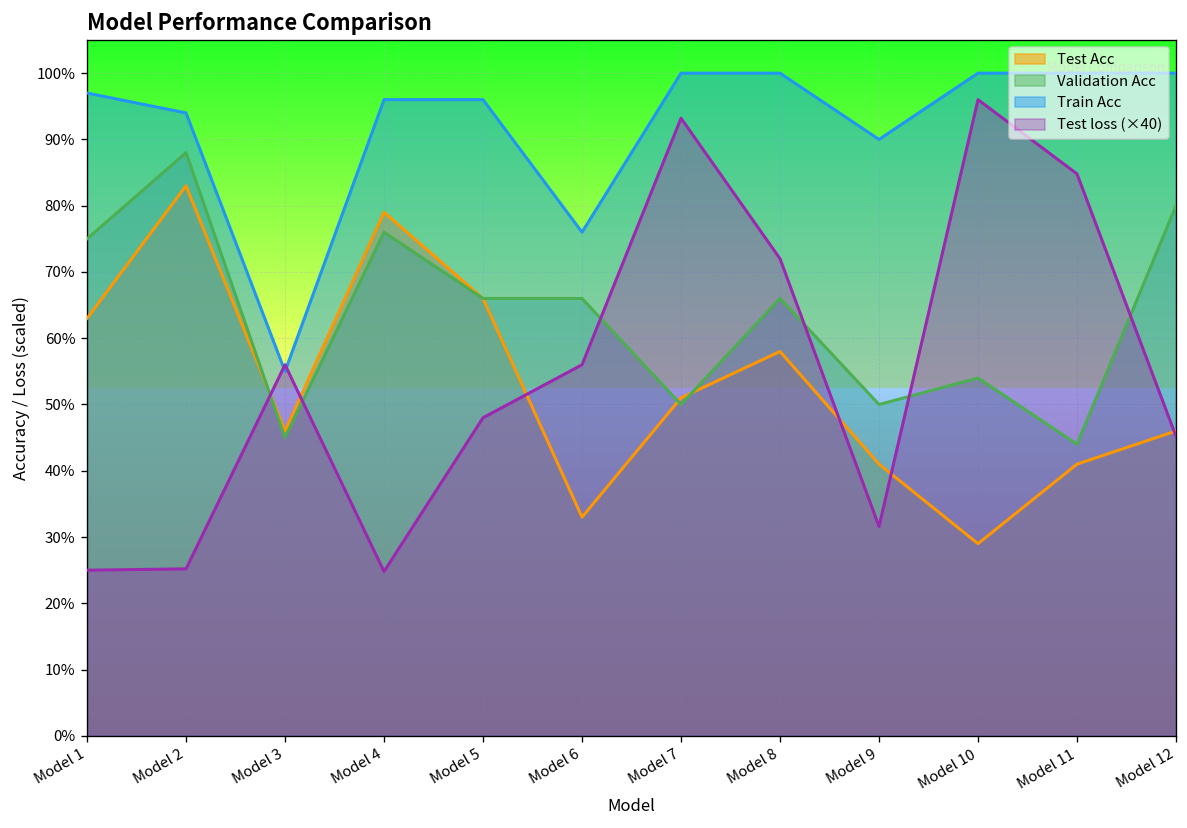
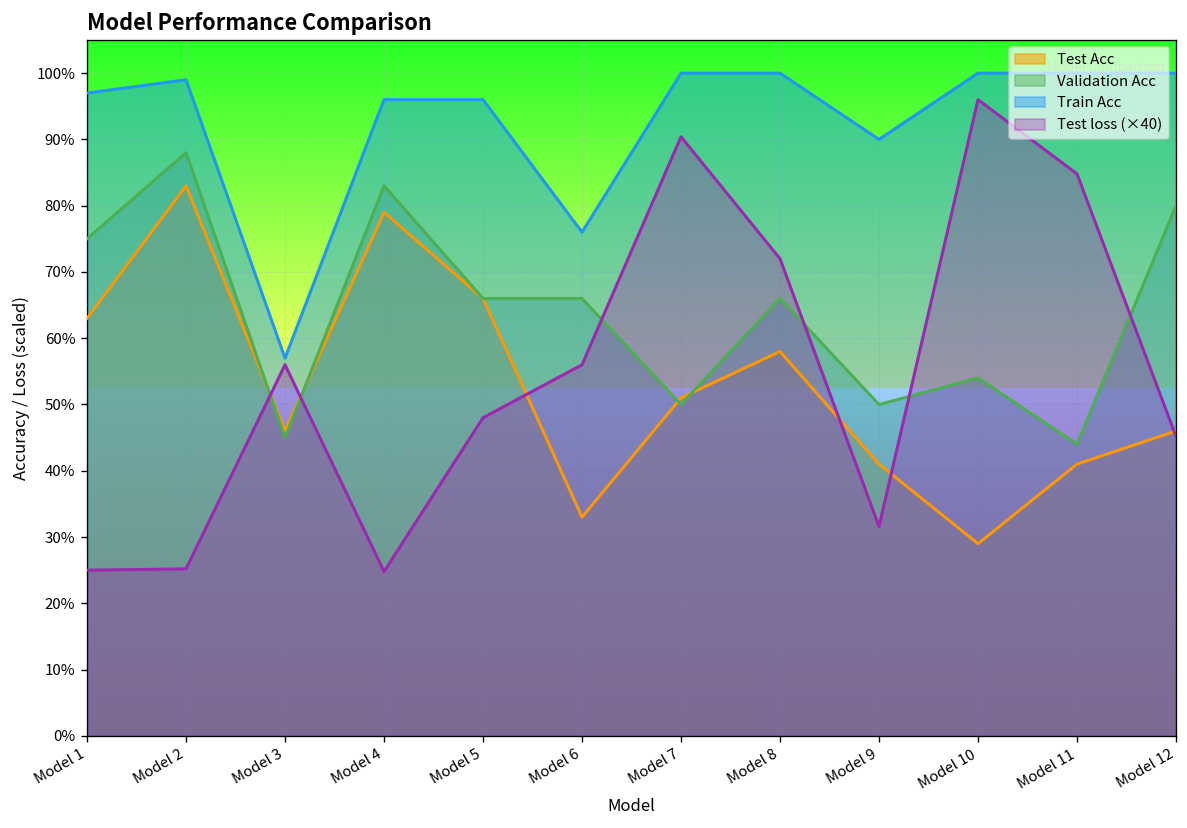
  {
    "Test Acc": {
      "Model 1": "63%",
      "Model 2": "83%",
      "Model 3": "46%",
      "Model 4": "79%",
      "Model 6": "33%",
      "Model 7": "51%",
      "Model 8": "58%",
      "Model 9": "41%",
      "Model 10": "29%",
      "Model 11": "41%",
      "Model 12": "46%"
    },
    "Validation Acc": {
      "Model 1": "75%",
      "Model 2": "88%",
      "Model 3": "45%",
-     "Model 4": "76%",
+     "Model 4": "83%",
      "Model 6": "66%",
      "Model 7": "50%",
      "Model 8": "66%",
      "Model 9": "50%",
      "Model 10": "54%",
      "Model 11": "44%",
      "Model 12": "80%"
    },
    "Train Acc": {
      "Model 1": "97%",
-     "Model 2": "94%",
-     "Model 3": "55%",
+     "Model 2": "99%",
+     "Model 3": "57%",
      "Model 4": "96%",
      "Model 5": "96%",
      "Model 6": "76%",
      "Model 7": "100%",
      "Model 8": "100%",
      "Model 9": "90%",
      "Model 10": "100%",
      "Model 12": "100%"
    },
    "Test loss (×40)": {
      "Model 1": "25%",
      "Model 2": "25%",
      "Model 3": "56%",
      "Model 4": "25%",
      "Model 5": "48%",
      "Model 6": "56%",
-     "Model 7": "93%",
+     "Model 7": "90%",
      "Model 8": "72%",
      "Model 9": "32%",
      "Model 10": "96%",
      "Model 11": "85%",
      "Model 12": "45%"
    }
  }
